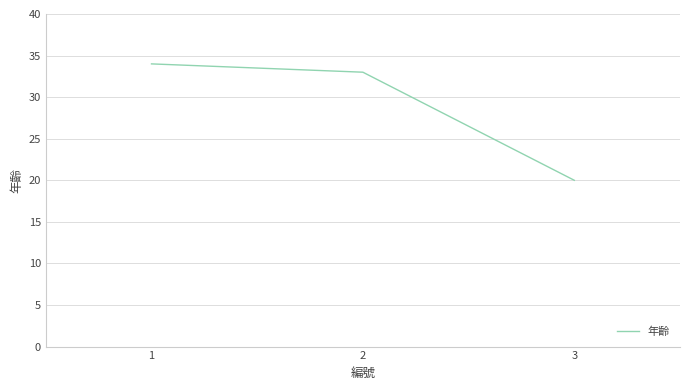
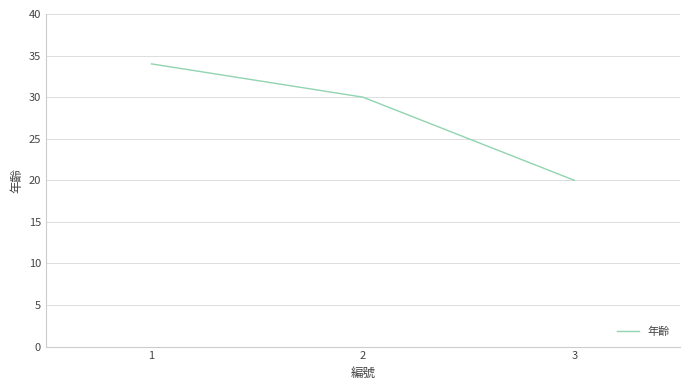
  {
    "1": 34,
-   "2": 33,
+   "2": 30,
    "3": 20
  }
